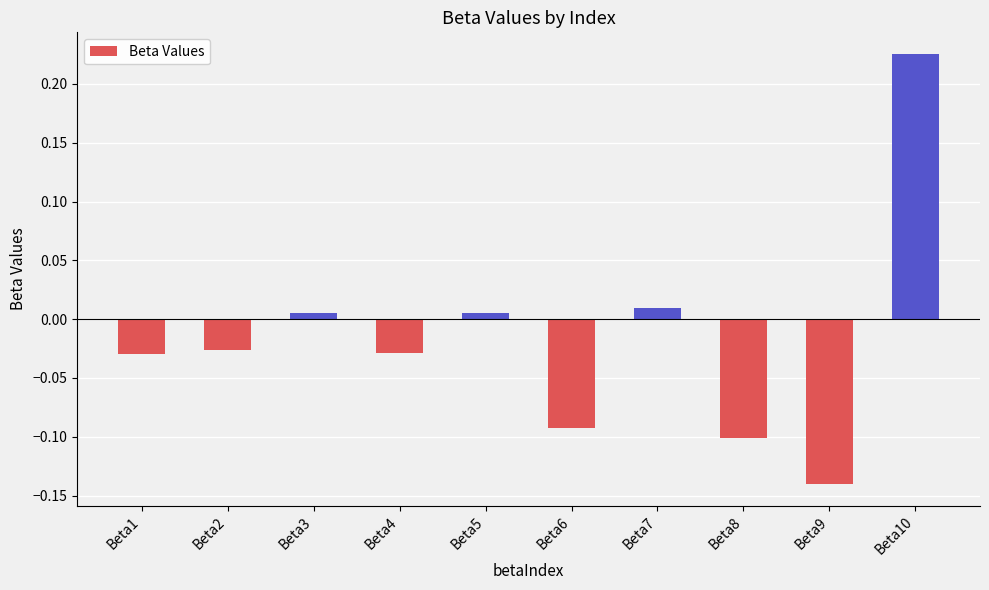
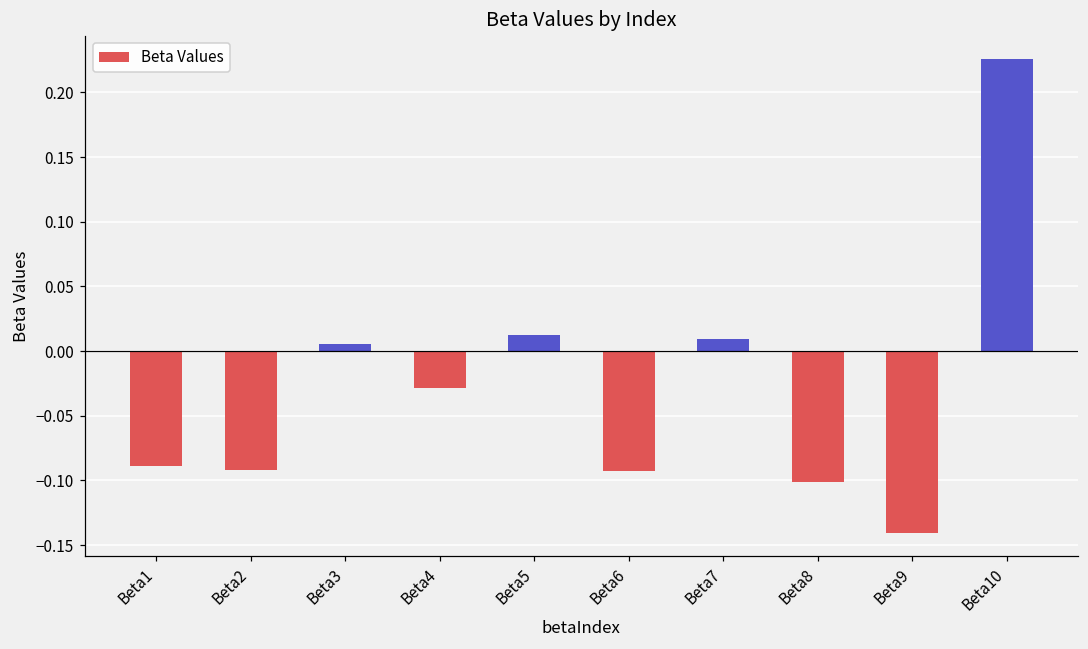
  {
-   "Beta1": -0.030,
-   "Beta2": -0.026,
+   "Beta1": -0.089,
+   "Beta2": -0.092,
    "Beta3": 0.005,
    "Beta4": -0.029,
-   "Beta5": 0.005,
+   "Beta5": 0.012,
    "Beta6": -0.093,
    "Beta7": 0.009,
    "Beta8": -0.101,
    "Beta9": -0.140,
    "Beta10": 0.226
  }
